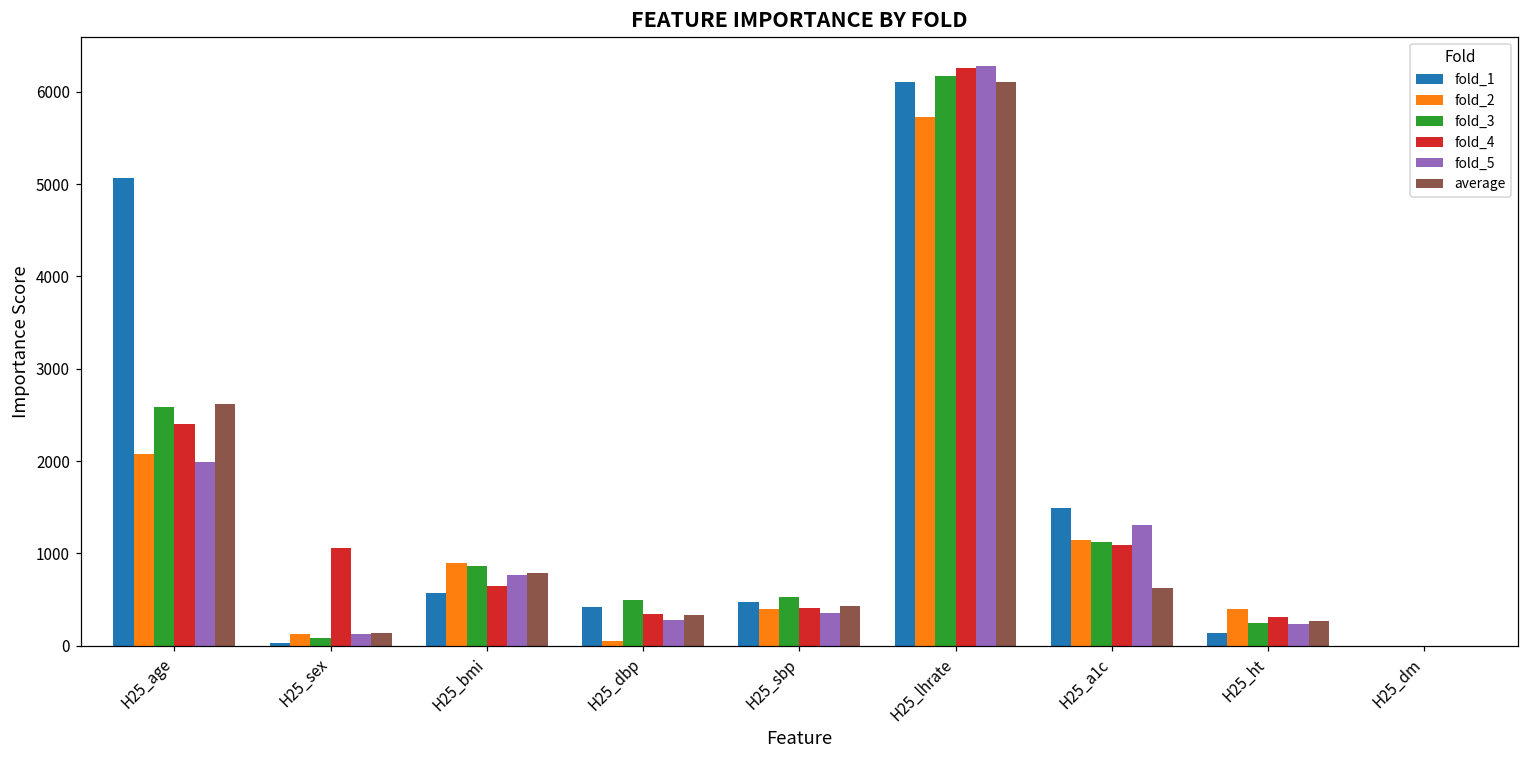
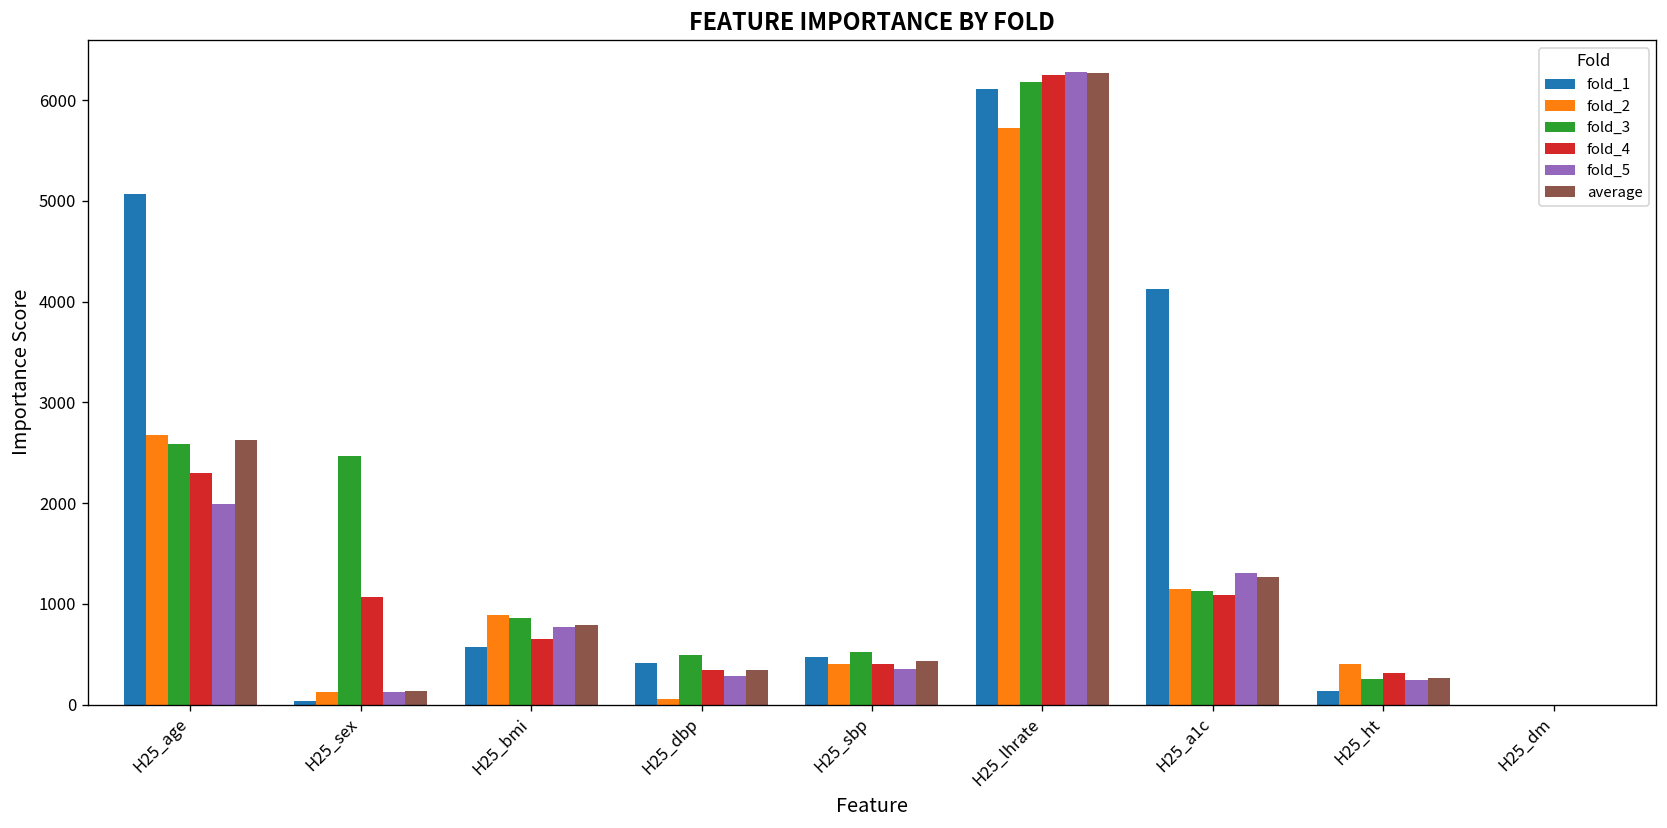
  {
    "fold_1": {
      "H25_age": 5100,
      "H25_sex": 0,
      "H25_bmi": 600,
      "H25_dbp": 400,
      "H25_sbp": 500,
      "H25_lhrate": 6100,
-     "H25_a1c": 1500,
+     "H25_a1c": 4100,
      "H25_ht": 100,
      "H25_dm": 0
    },
    "fold_2": {
-     "H25_age": 2100,
+     "H25_age": 2700,
      "H25_sex": 100,
      "H25_bmi": 900,
      "H25_dbp": 100,
      "H25_sbp": 400,
      "H25_lhrate": 5700,
      "H25_a1c": 1100,
      "H25_ht": 400,
      "H25_dm": 0
    },
    "fold_3": {
      "H25_age": 2600,
-     "H25_sex": 100,
+     "H25_sex": 2500,
      "H25_bmi": 900,
      "H25_dbp": 500,
      "H25_sbp": 500,
      "H25_lhrate": 6200,
      "H25_a1c": 1100,
      "H25_ht": 200,
      "H25_dm": 0
    },
    "fold_4": {
-     "H25_age": 2400,
+     "H25_age": 2300,
      "H25_sex": 1100,
      "H25_bmi": 600,
      "H25_dbp": 300,
      "H25_sbp": 400,
      "H25_lhrate": 6300,
      "H25_a1c": 1100,
      "H25_ht": 300,
      "H25_dm": 0
    },
    "fold_5": {
      "H25_age": 2000,
      "H25_sex": 100,
      "H25_bmi": 800,
      "H25_dbp": 300,
      "H25_sbp": 400,
      "H25_lhrate": 6300,
      "H25_a1c": 1300,
      "H25_ht": 200,
      "H25_dm": 0
    },
    "average": {
      "H25_age": 2600,
      "H25_sex": 100,
      "H25_bmi": 800,
      "H25_dbp": 300,
      "H25_sbp": 400,
-     "H25_lhrate": 6100,
-     "H25_a1c": 600,
+     "H25_lhrate": 6300,
+     "H25_a1c": 1300,
      "H25_ht": 300,
      "H25_dm": 0
    }
  }
